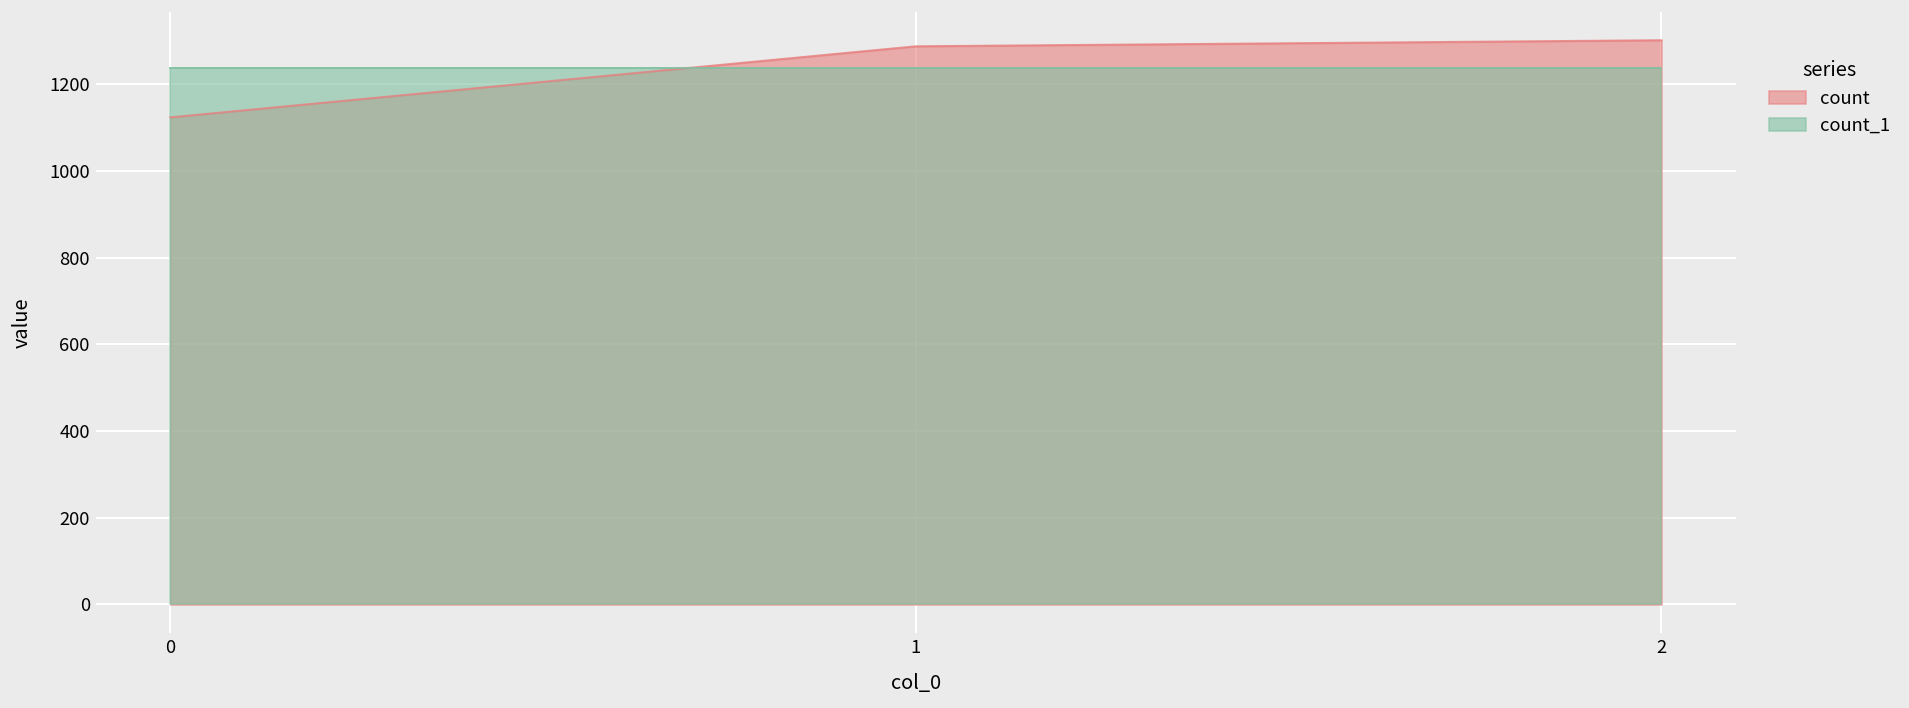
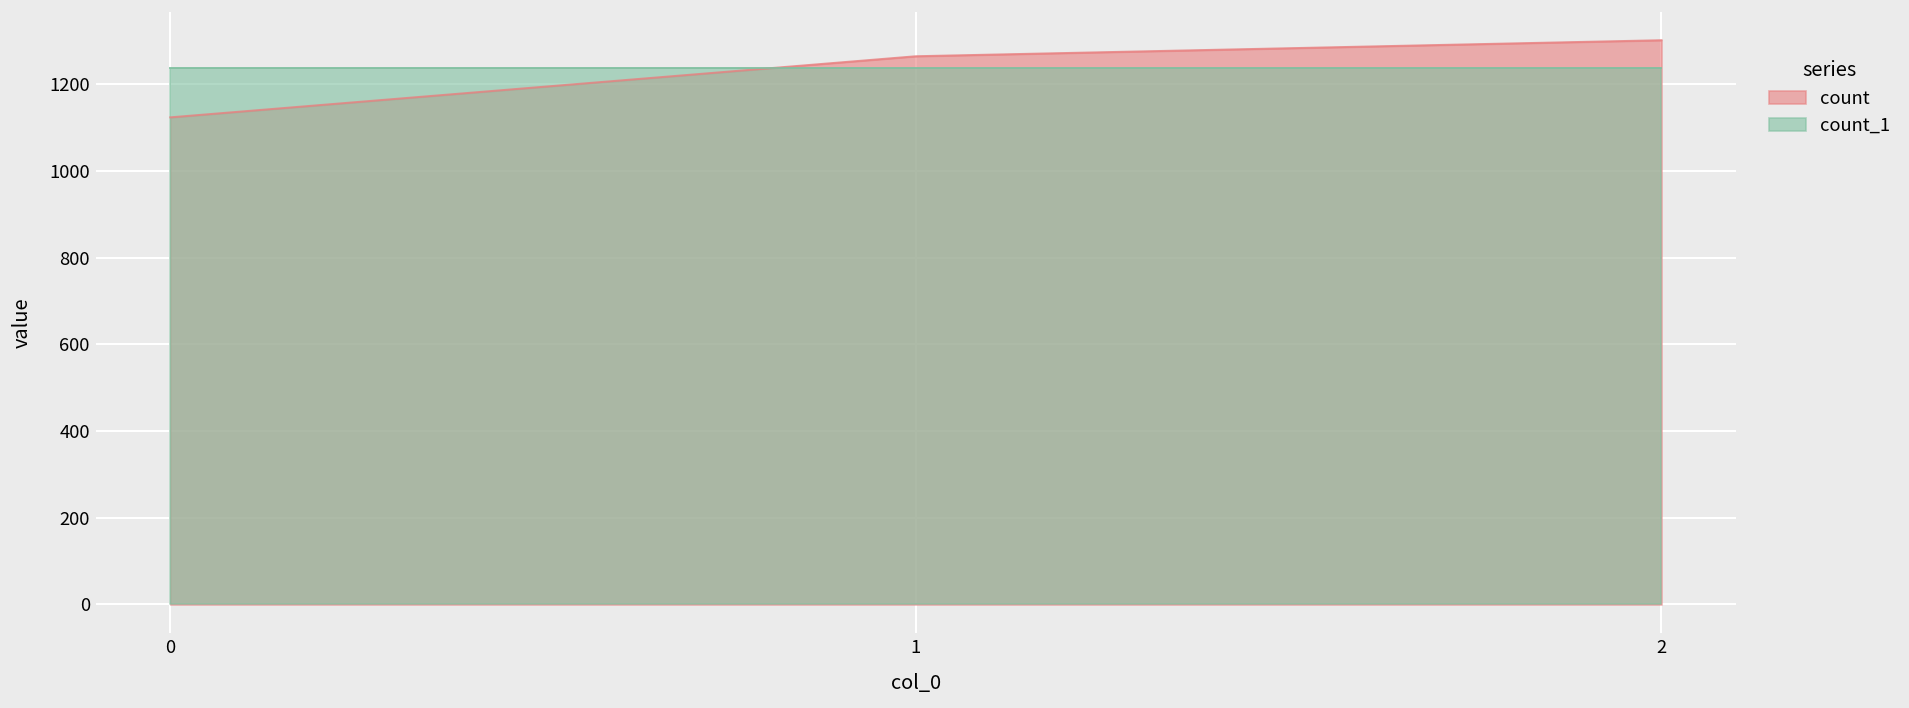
  {
    "count": {
      "0": 1120,
-     "1": 1290,
+     "1": 1270,
      "2": 1300
    },
    "count_1": {
      "0": 1240,
      "1": 1240,
      "2": 1240
    }
  }
